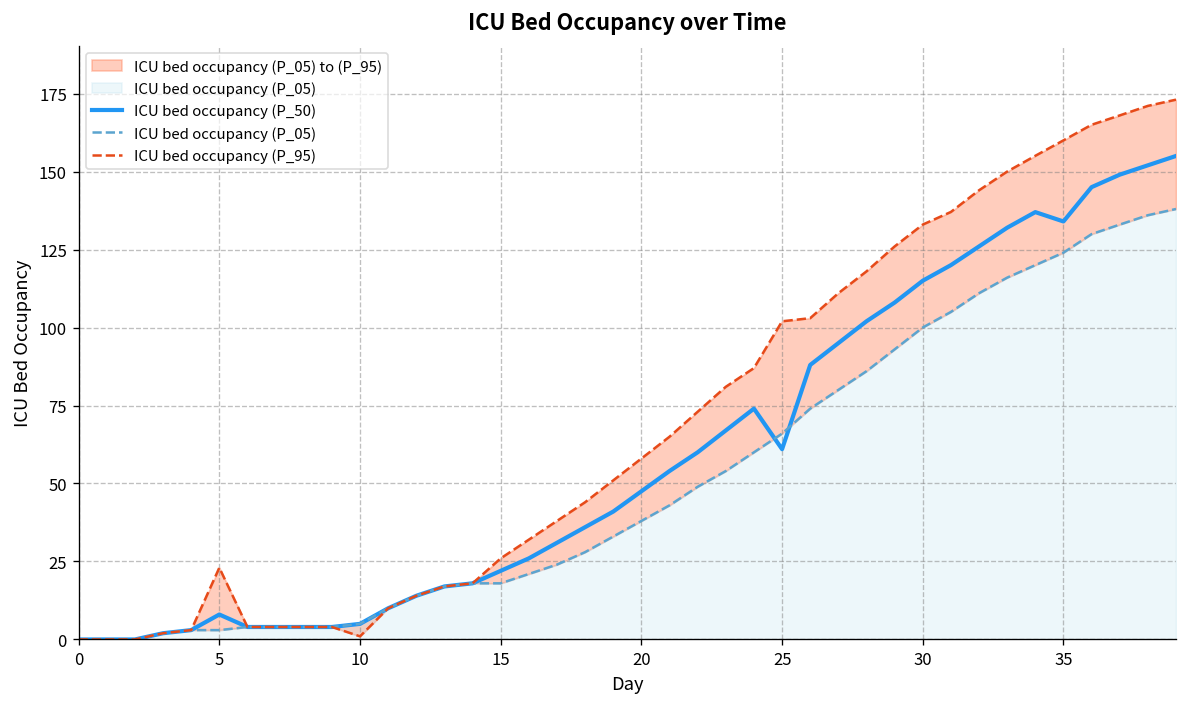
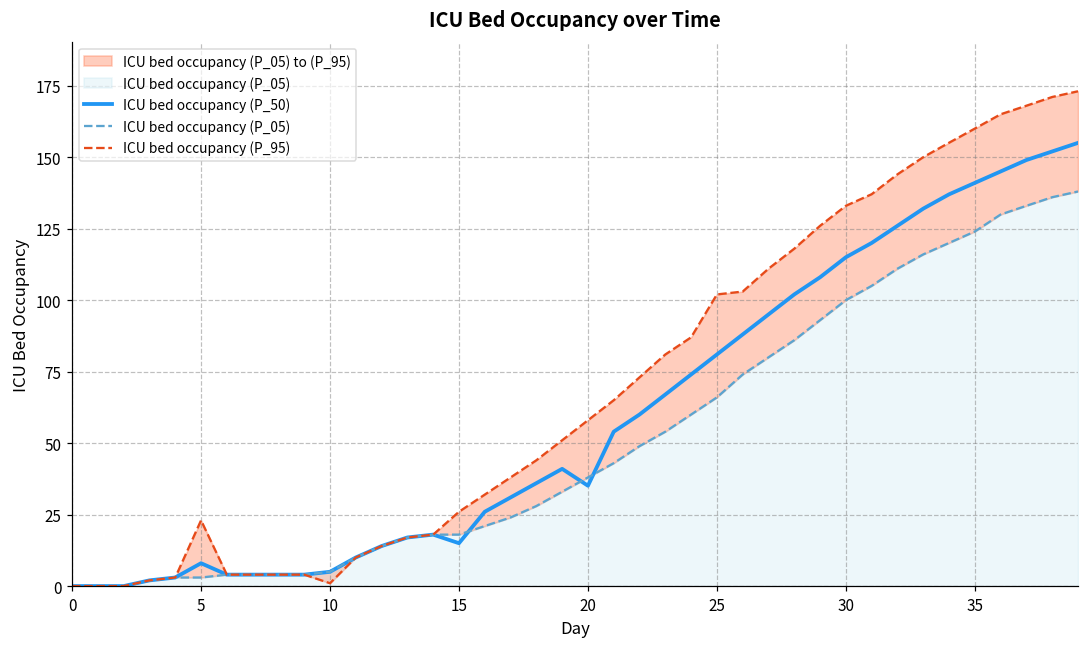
  {
    "ICU bed occupancy (P_50)": {
      "5": 8,
-     "15": 22,
-     "20": 48,
-     "25": 61,
+     "15": 15,
+     "20": 35,
+     "25": 81,
      "30": 115,
-     "35": 134
+     "35": 141
    },
    "ICU bed occupancy (P_95)": {
      "10": 1
    }
  }
